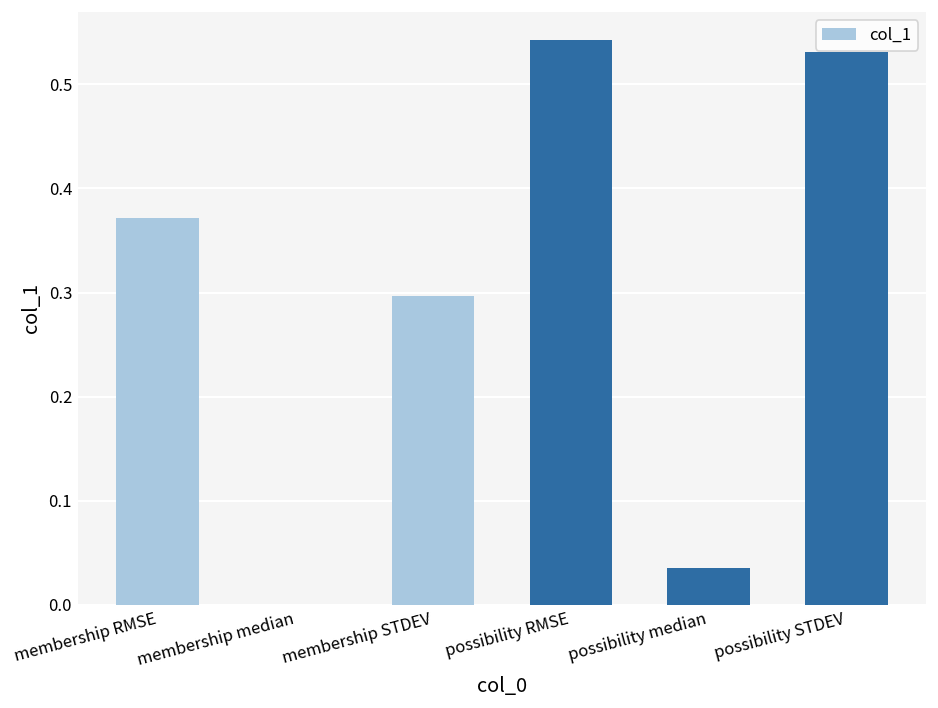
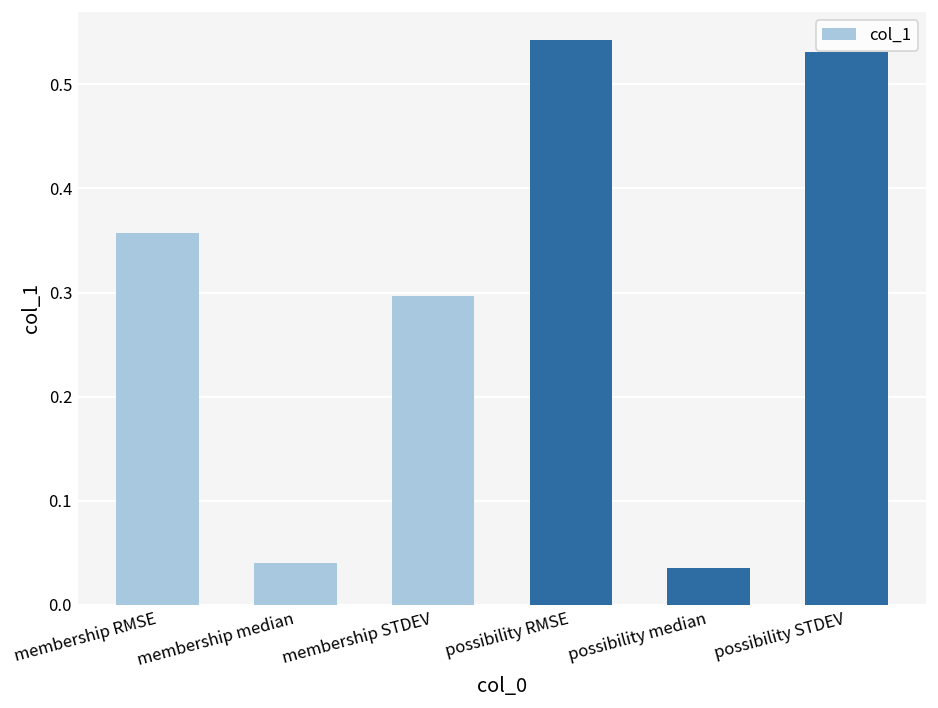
  {
-   "membership RMSE": 0.37,
-   "membership median": 0.00,
+   "membership RMSE": 0.36,
+   "membership median": 0.04,
    "membership STDEV": 0.30,
    "possibility RMSE": 0.54,
    "possibility median": 0.04,
    "possibility STDEV": 0.53
  }
